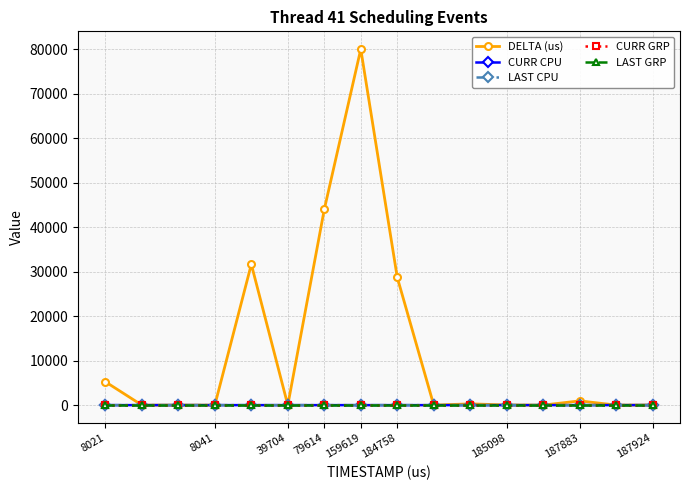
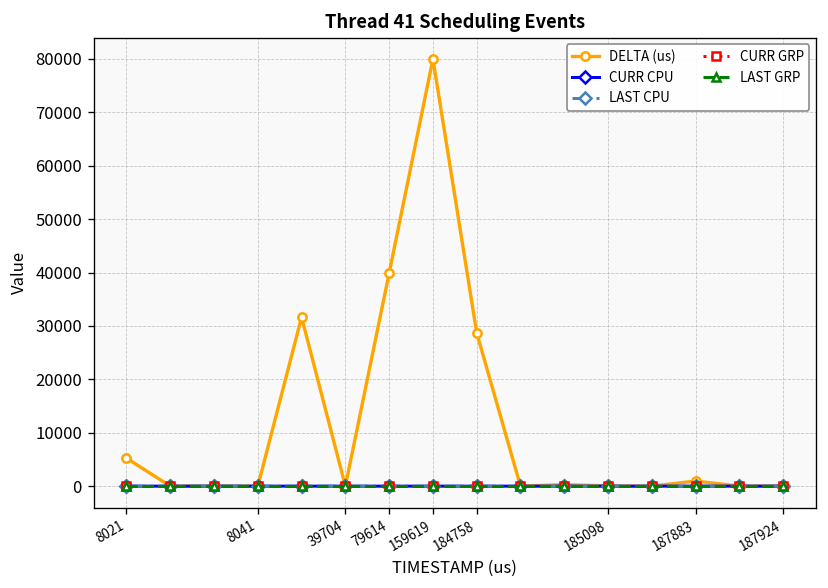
  {
    "DELTA (us)": {
      "8021": 5000,
-     "79614": 44000,
+     "79614": 40000,
      "159619": 80000,
      "184758": 29000,
      "187883": 1000
    },
    "LAST GRP": {
      "8021": 0,
      "79614": 0,
      "159619": 0,
      "184758": 0,
      "187883": 0
    }
  }
